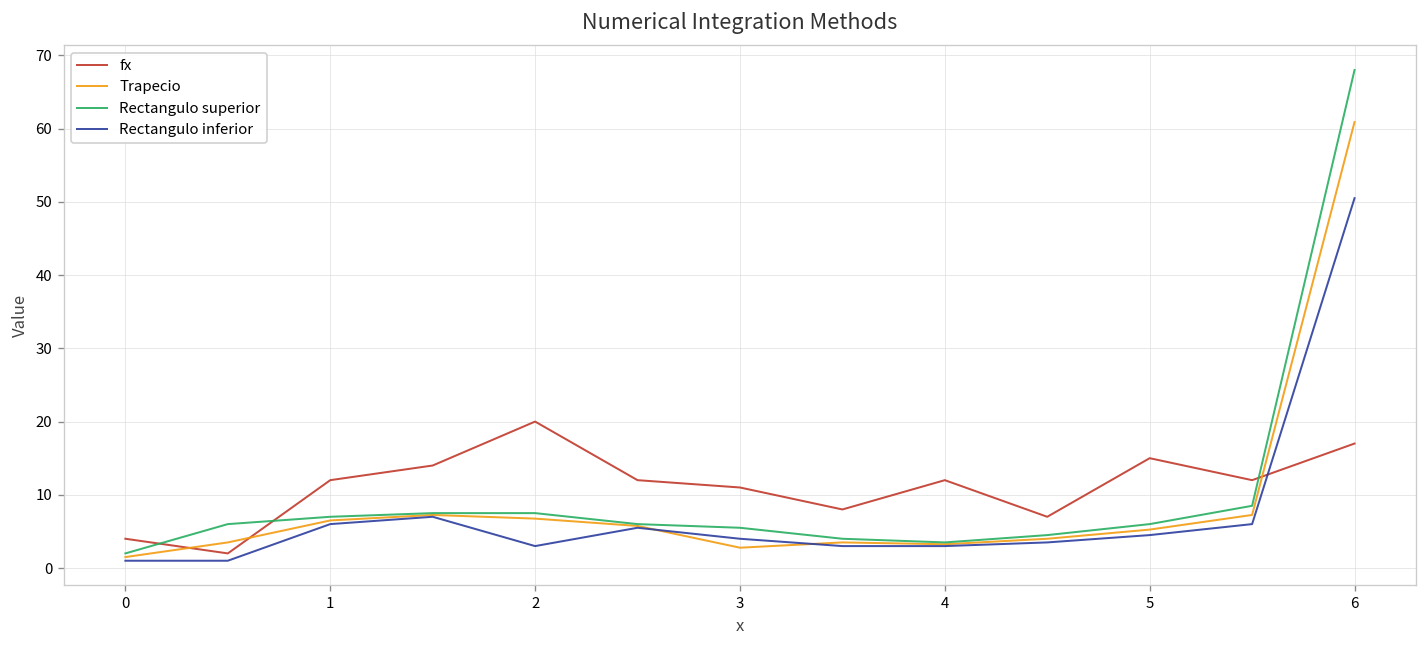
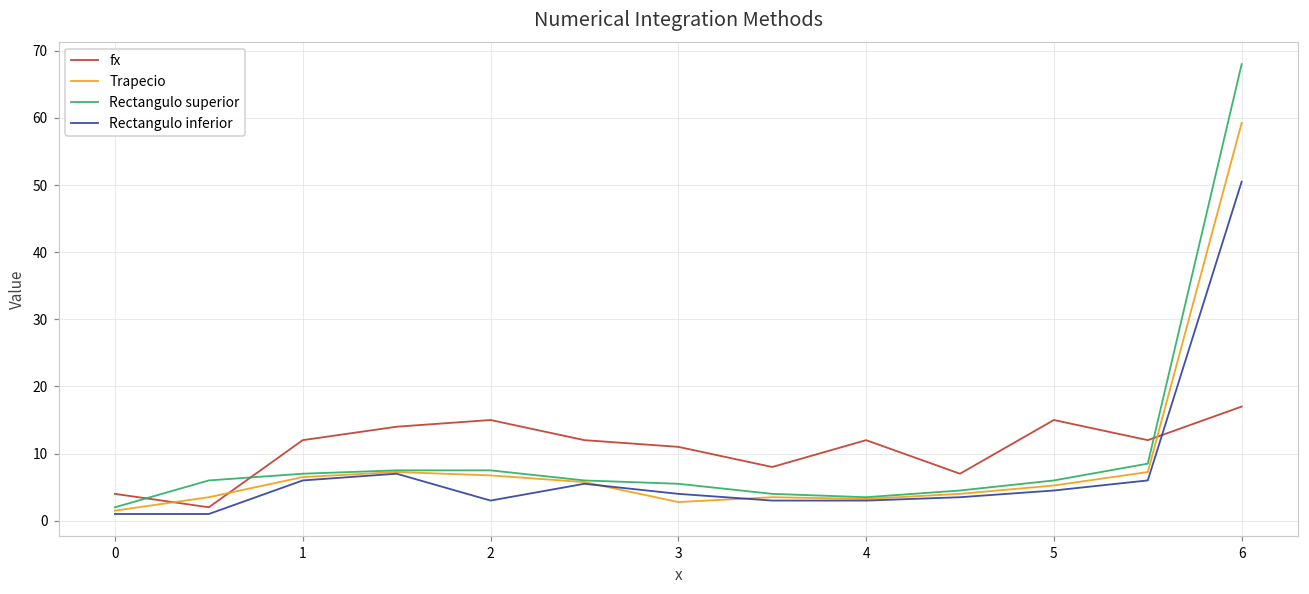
  {
    "fx": {
      "0": 4,
      "1": 12,
-     "2": 20,
+     "2": 15,
      "3": 11,
      "4": 12,
      "5": 15,
      "6": 17
    },
    "Trapecio": {
      "0": 2,
      "1": 7,
      "2": 7,
      "3": 3,
      "5": 5,
-     "6": 61
+     "6": 59
    },
    "Rectangulo superior": {
      "0": 2,
      "1": 7,
      "2": 8,
      "3": 6,
      "5": 6,
      "6": 68
    },
    "Rectangulo inferior": {
      "0": 1,
      "1": 6,
      "2": 3,
      "3": 4,
      "5": 5,
      "6": 51
    }
  }
